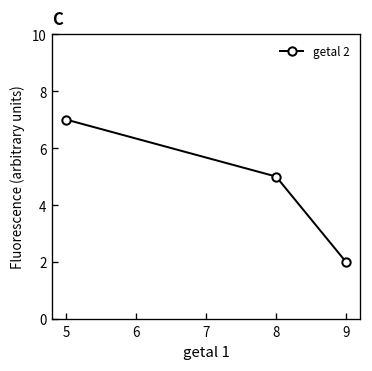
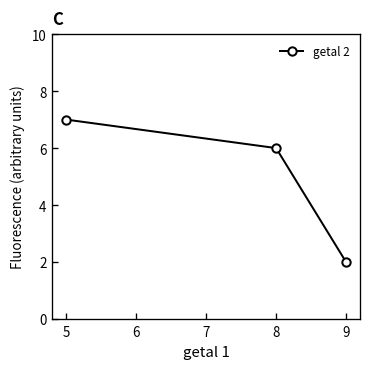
  {
    "5": 7,
-   "8": 5,
+   "8": 6,
    "9": 2
  }
